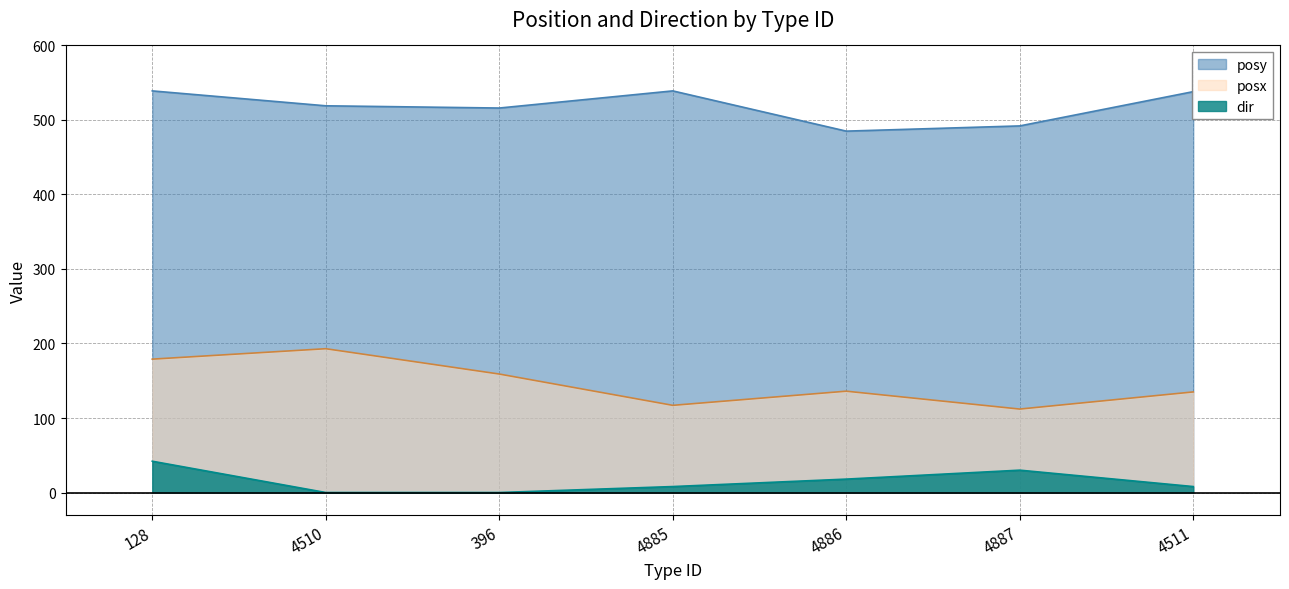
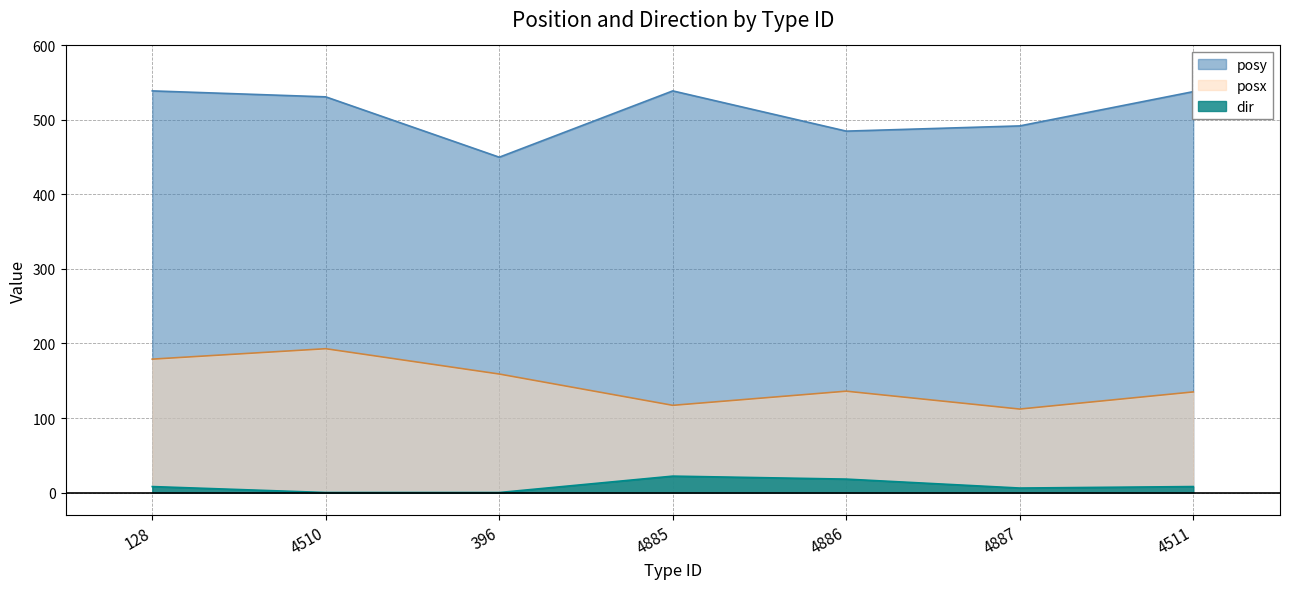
  {
    "posy": {
      "128": 540,
-     "4510": 520,
-     "396": 520,
+     "4510": 530,
+     "396": 450,
      "4885": 540,
      "4886": 490,
      "4887": 490
    },
    "posx": {
      "128": 180,
      "4510": 190,
      "396": 160,
      "4885": 120,
      "4886": 140,
      "4887": 110,
      "4511": 140
    },
    "dir": {
-     "128": 40,
+     "128": 10,
      "4510": 0,
      "396": 0,
-     "4885": 10,
+     "4885": 20,
      "4886": 20,
-     "4887": 30,
+     "4887": 10,
      "4511": 10
    }
  }
